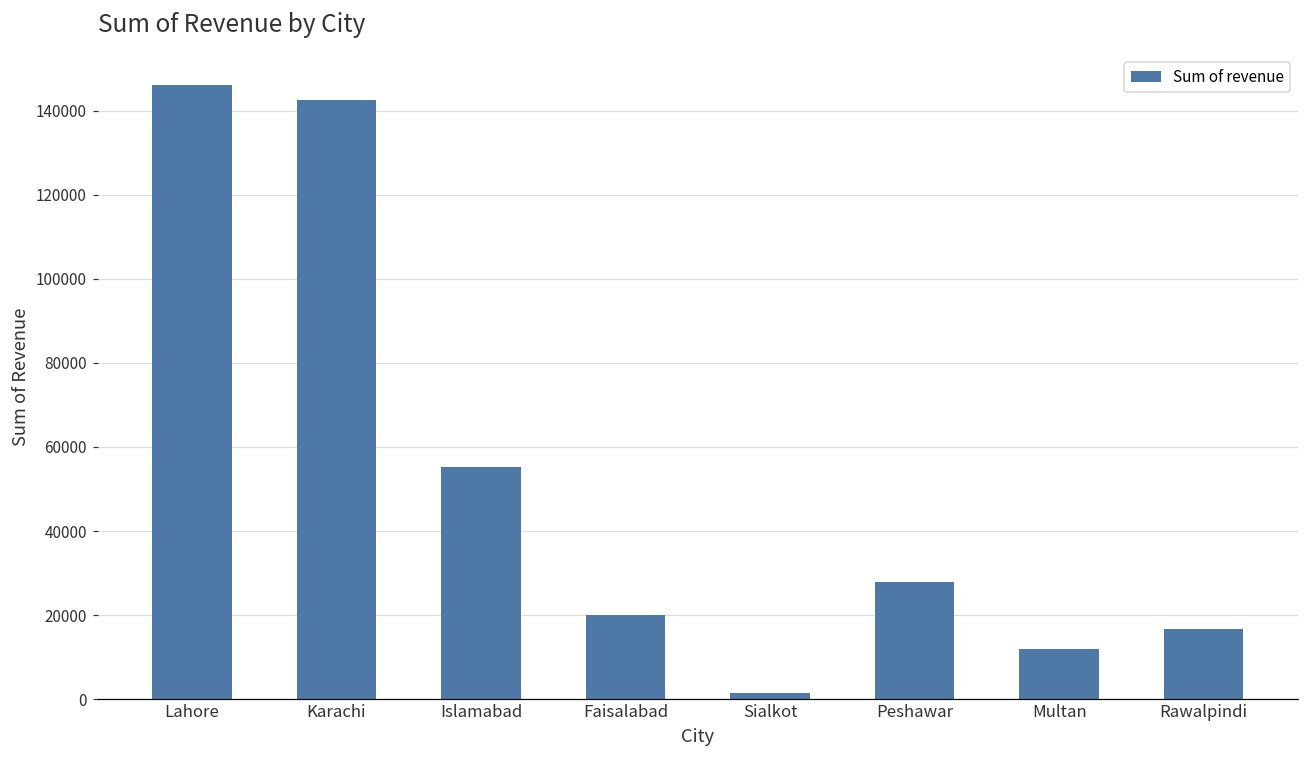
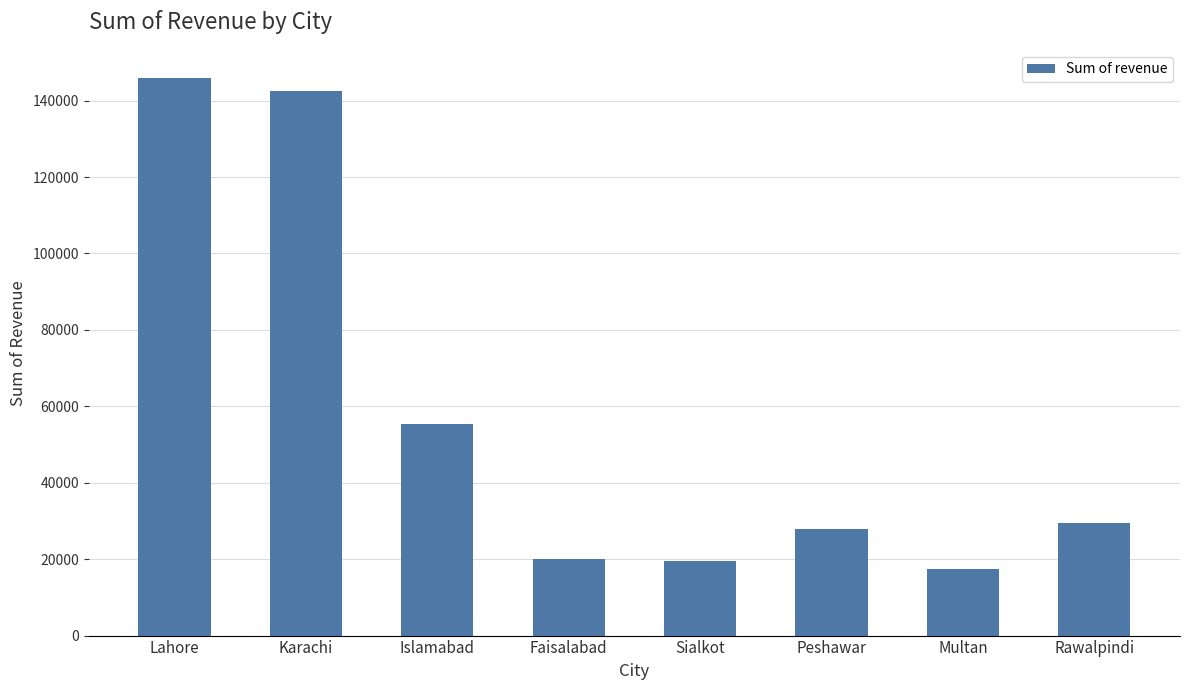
  {
    "Lahore": 146000,
    "Karachi": 143000,
    "Islamabad": 55000,
    "Faisalabad": 20000,
-   "Sialkot": 1000,
+   "Sialkot": 20000,
    "Peshawar": 28000,
-   "Multan": 12000,
-   "Rawalpindi": 17000
+   "Multan": 17000,
+   "Rawalpindi": 30000
  }
